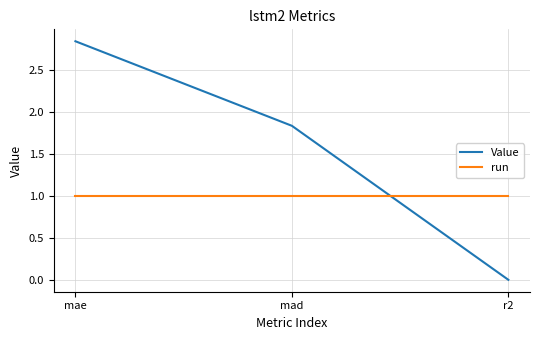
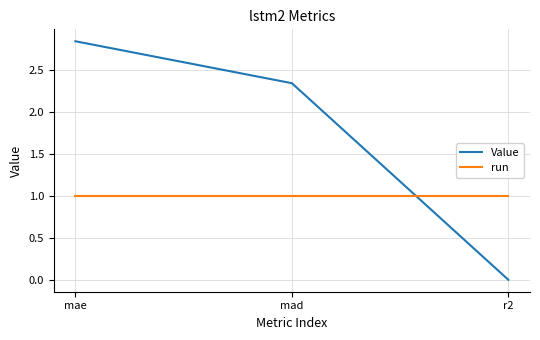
  {
    "Value": {
      "mae": 2.8,
-     "mad": 1.8,
+     "mad": 2.3,
      "r2": 0.0
    },
    "run": {
      "mae": 1.0,
      "mad": 1.0,
      "r2": 1.0
    }
  }
